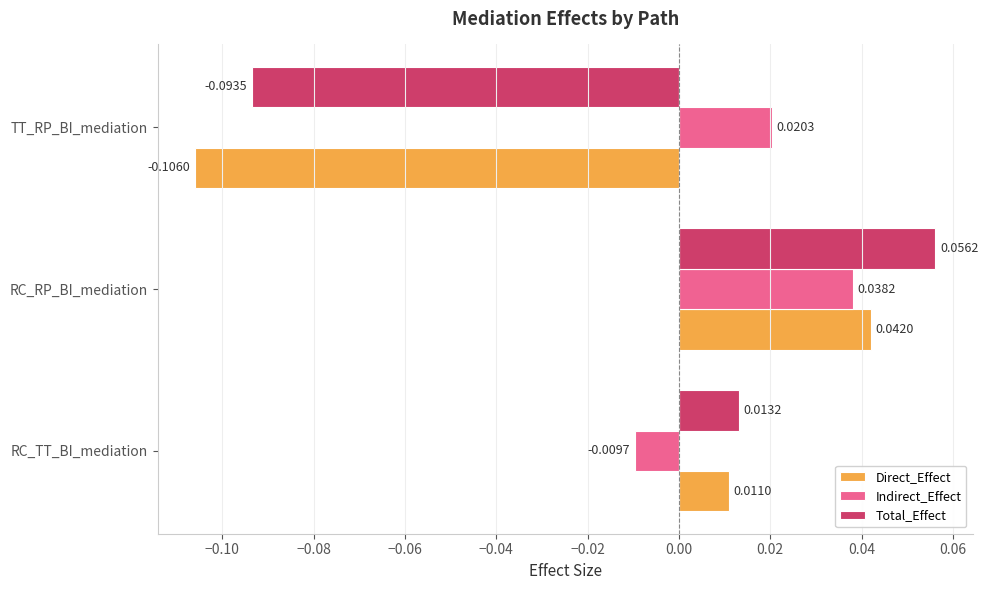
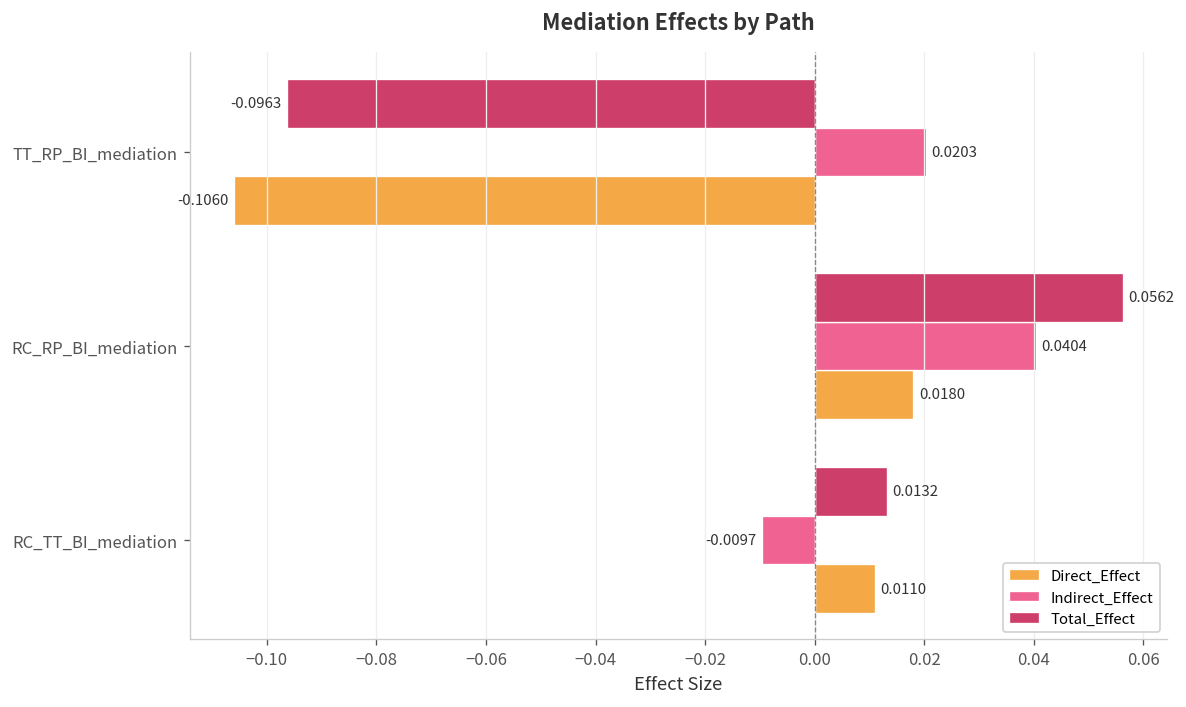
  {
    "Direct_Effect": {
      "TT_RP_BI_mediation": -0.1060,
-     "RC_RP_BI_mediation": 0.0420,
+     "RC_RP_BI_mediation": 0.0180,
      "RC_TT_BI_mediation": 0.0110
    },
    "Indirect_Effect": {
      "TT_RP_BI_mediation": 0.0203,
-     "RC_RP_BI_mediation": 0.0382,
+     "RC_RP_BI_mediation": 0.0404,
      "RC_TT_BI_mediation": -0.0097
    },
    "Total_Effect": {
-     "TT_RP_BI_mediation": -0.0935,
+     "TT_RP_BI_mediation": -0.0963,
      "RC_RP_BI_mediation": 0.0562,
      "RC_TT_BI_mediation": 0.0132
    }
  }
